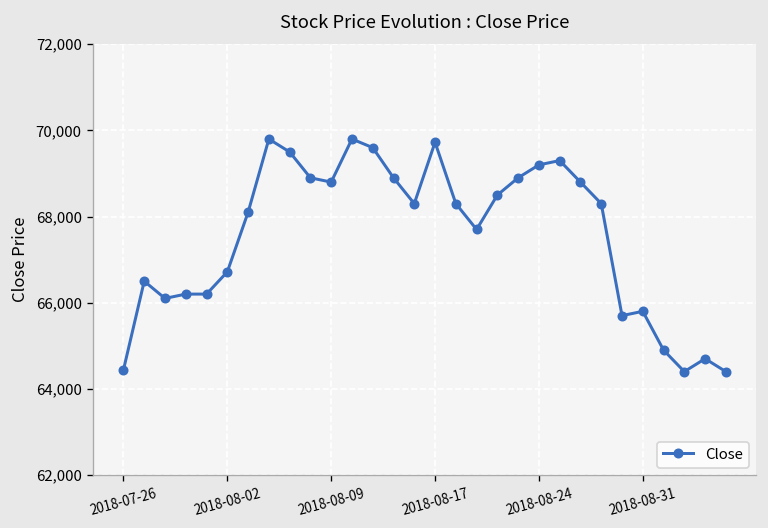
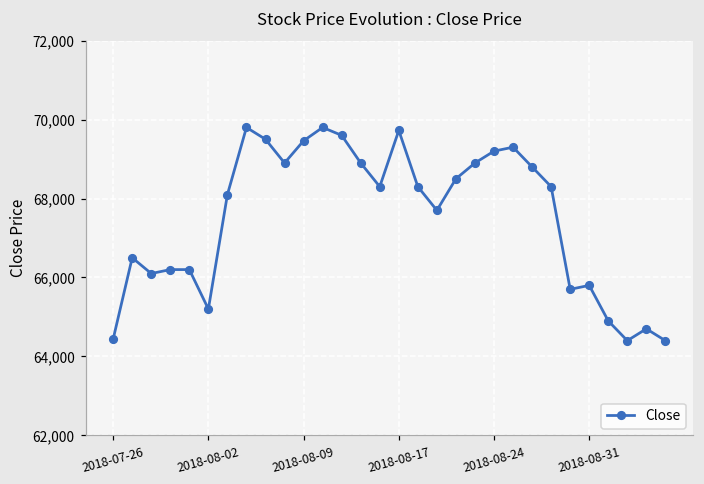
  {
    "2018-07-26": "64,400",
-   "2018-08-02": "66,700",
-   "2018-08-09": "68,800",
+   "2018-08-02": "65,200",
+   "2018-08-09": "69,500",
    "2018-08-17": "69,700",
    "2018-08-24": "69,200",
    "2018-08-31": "65,800"
  }
